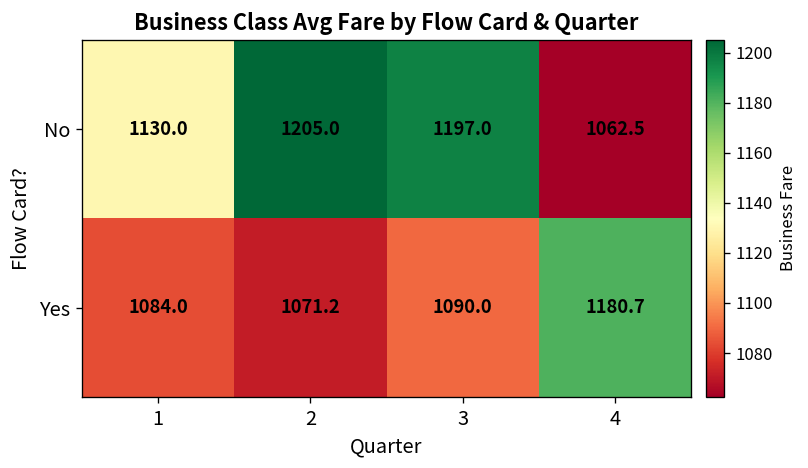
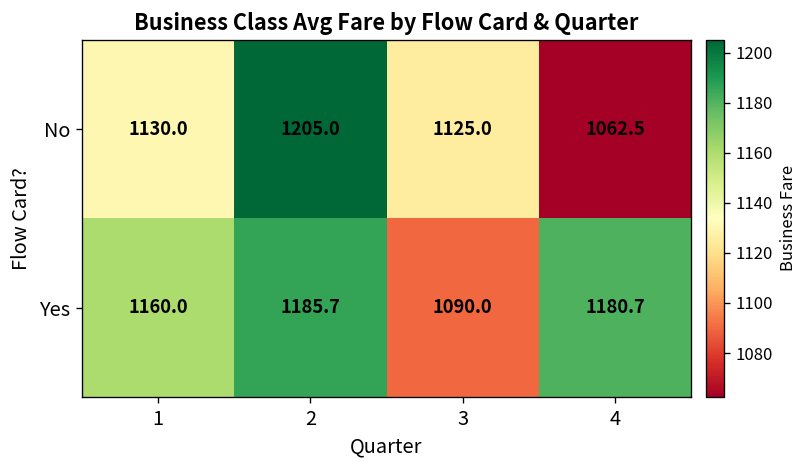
  {
    "No": {
      "1": 1130.0,
      "2": 1205.0,
-     "3": 1197.0,
+     "3": 1125.0,
      "4": 1062.5
    },
    "Yes": {
-     "1": 1084.0,
-     "2": 1071.2,
+     "1": 1160.0,
+     "2": 1185.7,
      "3": 1090.0,
      "4": 1180.7
    }
  }
